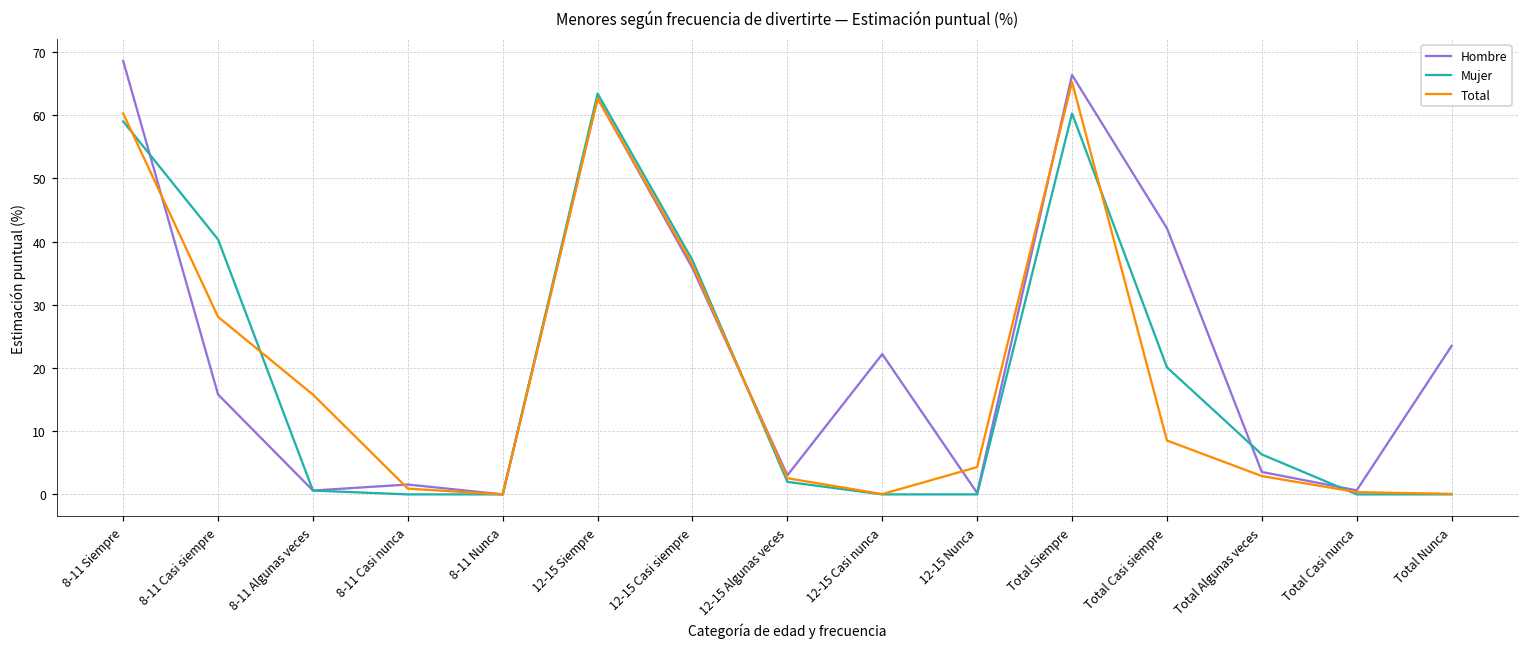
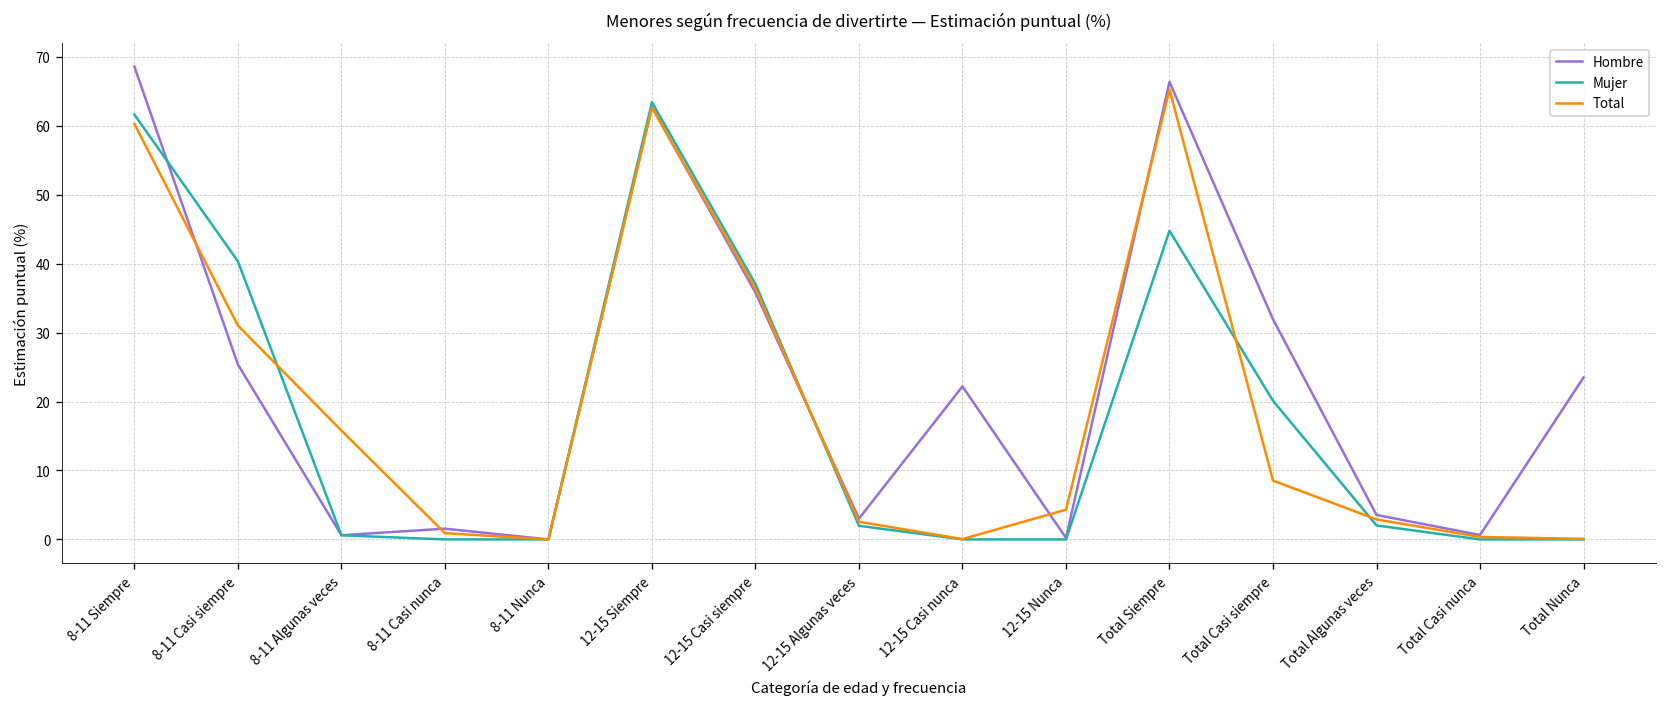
  {
    "Hombre": {
      "8-11 Siempre": 69,
-     "8-11 Casi siempre": 16,
+     "8-11 Casi siempre": 25,
      "8-11 Casi nunca": 2,
      "12-15 Casi siempre": 36,
      "12-15 Algunas veces": 3,
      "12-15 Casi nunca": 22,
      "Total Siempre": 66,
-     "Total Casi siempre": 42,
+     "Total Casi siempre": 32,
      "Total Algunas veces": 4,
      "Total Nunca": 23
    },
    "Mujer": {
-     "8-11 Siempre": 59,
+     "8-11 Siempre": 62,
      "8-11 Casi siempre": 40,
      "8-11 Casi nunca": 0,
      "12-15 Siempre": 63,
      "12-15 Casi siempre": 37,
      "12-15 Algunas veces": 2,
-     "Total Siempre": 60,
+     "Total Siempre": 45,
      "Total Casi siempre": 20,
-     "Total Algunas veces": 6
+     "Total Algunas veces": 2
    },
    "Total": {
      "8-11 Siempre": 60,
-     "8-11 Casi siempre": 28,
+     "8-11 Casi siempre": 31,
      "8-11 Algunas veces": 16,
      "8-11 Casi nunca": 1,
      "12-15 Casi siempre": 36,
      "12-15 Algunas veces": 3,
      "12-15 Nunca": 4,
      "Total Siempre": 65,
      "Total Casi siempre": 9,
      "Total Algunas veces": 3
    }
  }
